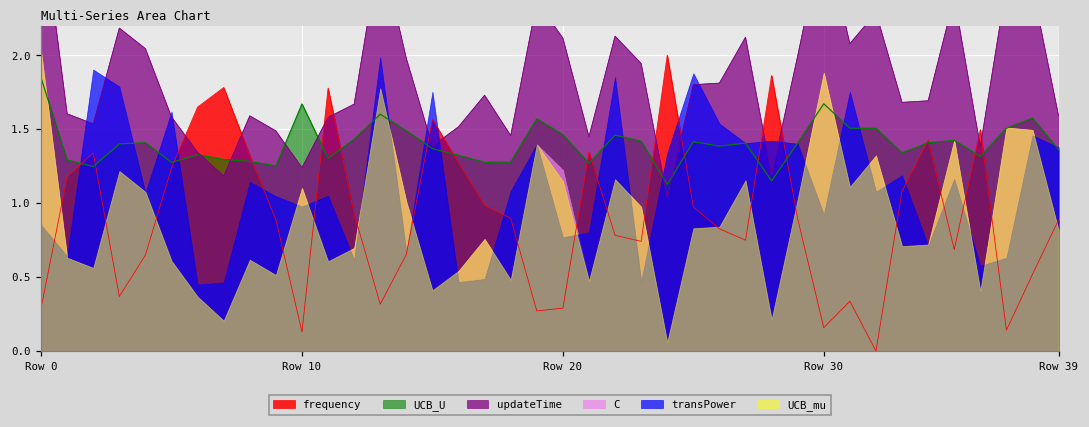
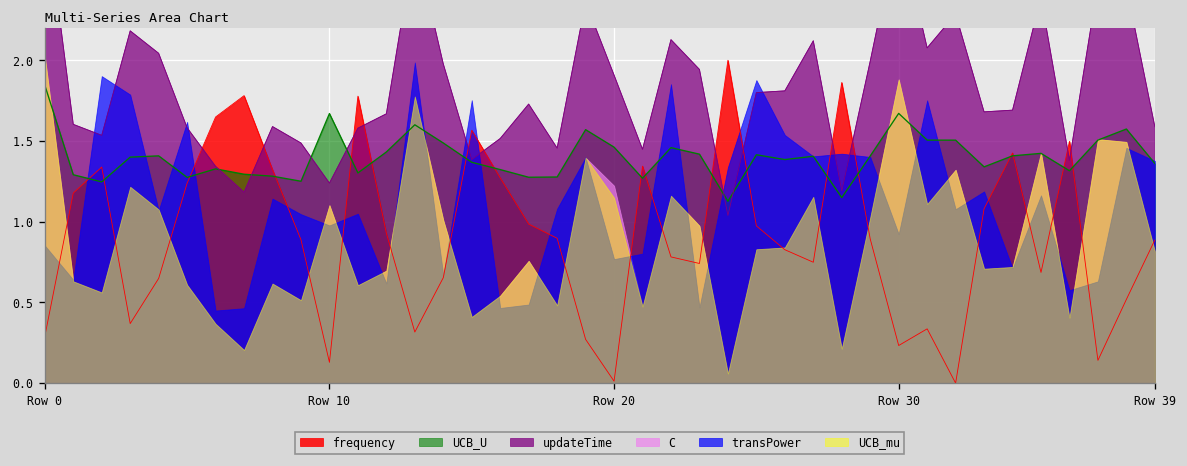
  {
    "frequency": {
      "Row 0": 0.29,
      "Row 10": 0.13,
-     "Row 20": 0.29,
-     "Row 30": 0.16,
+     "Row 20": 0.01,
+     "Row 30": 0.23,
      "Row 39": 0.89
    },
    "UCB_U": {
      "Row 0": 1.85,
      "Row 10": 1.67,
      "Row 20": 1.46,
      "Row 30": 1.67
    },
    "updateTime": {
      "Row 10": 1.24,
-     "Row 20": 2.12,
+     "Row 20": 1.91,
      "Row 39": 1.59
    },
    "C": {
      "Row 20": 1.22
    },
    "transPower": {
      "Row 0": 0.85,
      "Row 10": 0.98,
      "Row 20": 0.77,
      "Row 30": 0.92
    },
    "UCB_mu": {
      "Row 20": 1.15
    }
  }
